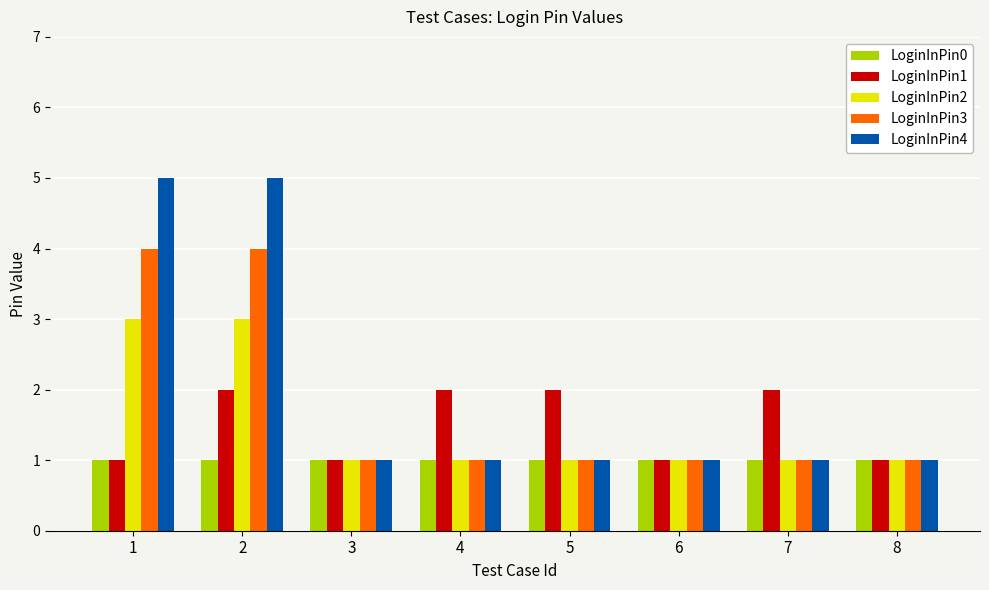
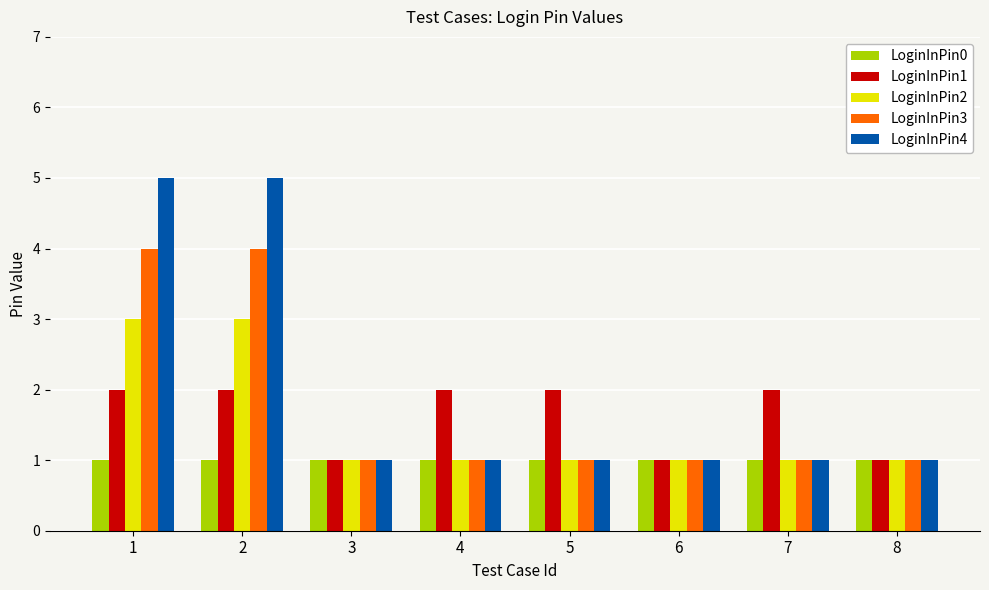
  {
    "LoginInPin0": {
      "1": 1,
      "2": 1,
      "3": 1,
      "4": 1,
      "5": 1,
      "6": 1,
      "7": 1,
      "8": 1
    },
    "LoginInPin1": {
-     "1": 1,
+     "1": 2,
      "2": 2,
      "3": 1,
      "4": 2,
      "5": 2,
      "6": 1,
      "7": 2,
      "8": 1
    },
    "LoginInPin2": {
      "1": 3,
      "2": 3,
      "3": 1,
      "4": 1,
      "5": 1,
      "6": 1,
      "7": 1,
      "8": 1
    },
    "LoginInPin3": {
      "1": 4,
      "2": 4,
      "3": 1,
      "4": 1,
      "5": 1,
      "6": 1,
      "7": 1,
      "8": 1
    },
    "LoginInPin4": {
      "1": 5,
      "2": 5,
      "3": 1,
      "4": 1,
      "5": 1,
      "6": 1,
      "7": 1,
      "8": 1
    }
  }
